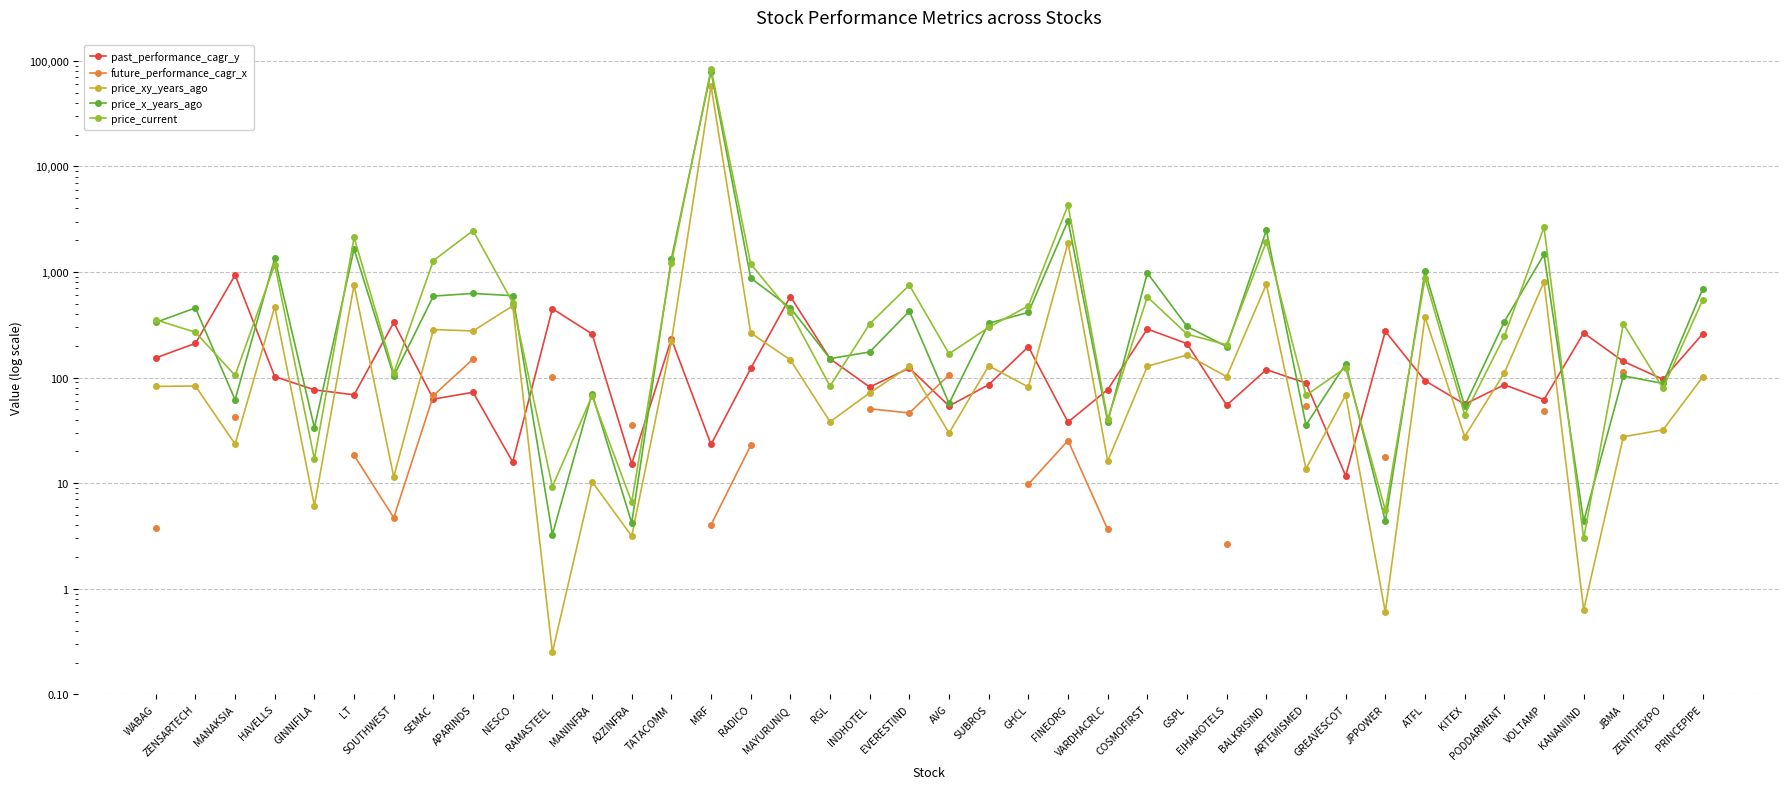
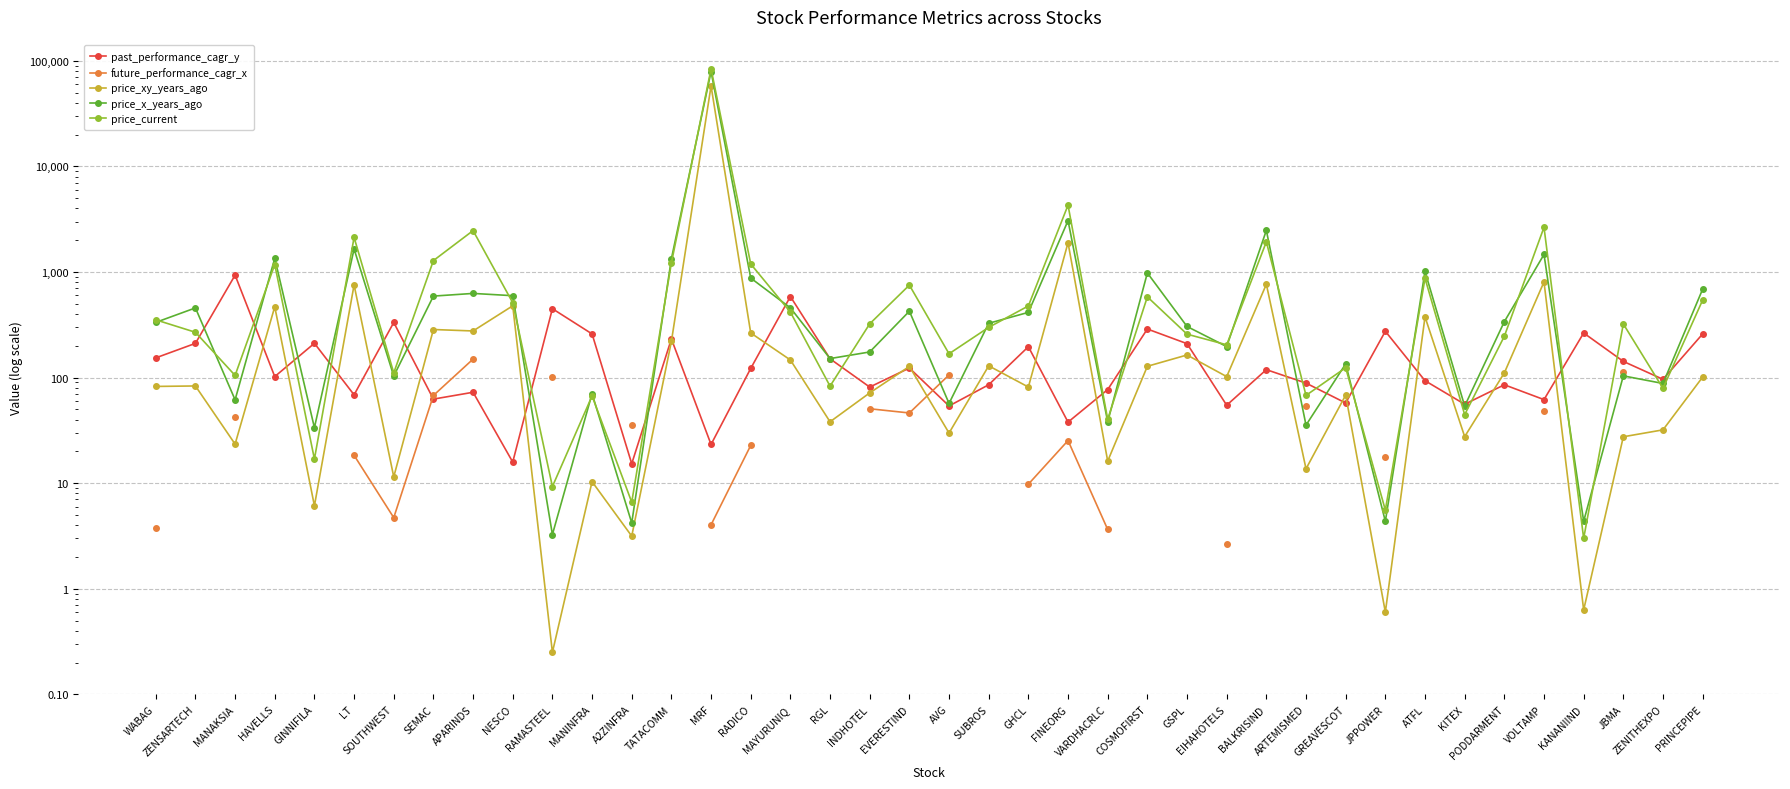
  {
    "past_performance_cagr_y": {
      "WABAG": 150,
      "ZENSARTECH": 210,
      "MANAKSIA": 900,
      "HAVELLS": 100,
-     "GINNIFILA": 80,
+     "GINNIFILA": 210,
      "LT": 70,
      "SOUTHWEST": 330,
      "SEMAC": 60,
      "APARINDS": 70,
      "NESCO": 16,
      "RAMASTEEL": 450,
      "MANINFRA": 260,
      "A2ZINFRA": 15,
      "MRF": 23,
      "RADICO": 120,
      "MAYURUNIQ": 600,
      "INDHOTEL": 80,
      "AVG": 50,
      "SUBROS": 90,
      "GHCL": 200,
      "FINEORG": 38,
      "VARDHACRLC": 80,
      "COSMOFIRST": 290,
      "GSPL": 210,
      "EIHAHOTELS": 50,
      "BALKRISIND": 120,
      "ARTEMISMED": 90,
-     "GREAVESCOT": 12,
+     "GREAVESCOT": 60,
      "JPPOWER": 270,
      "ATFL": 90,
      "PODDARMENT": 90,
      "VOLTAMP": 60,
      "KANANIIND": 260,
      "JBMA": 140,
      "ZENITHEXPO": 100,
      "PRINCEPIPE": 260
    }
  }
